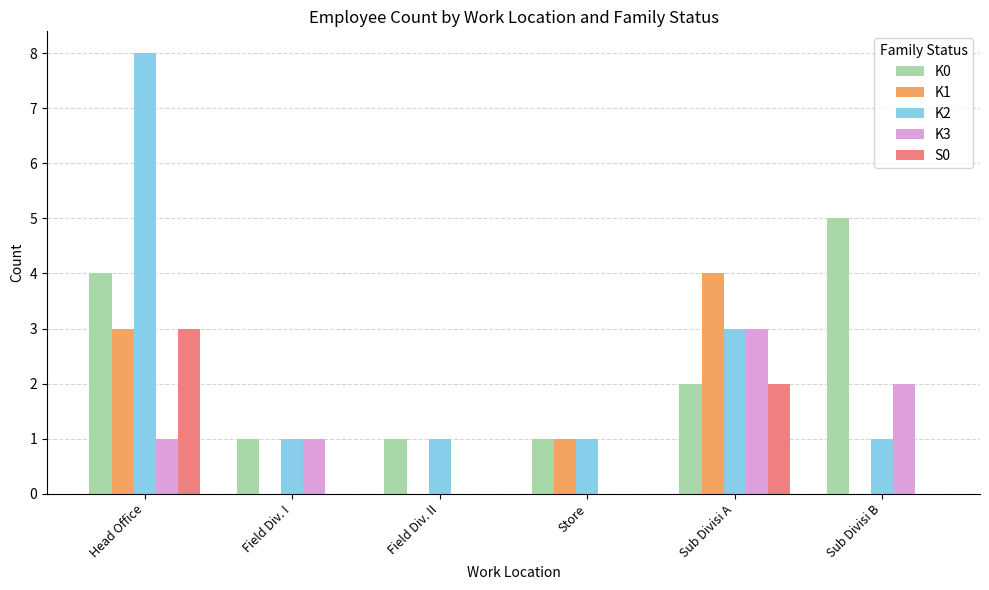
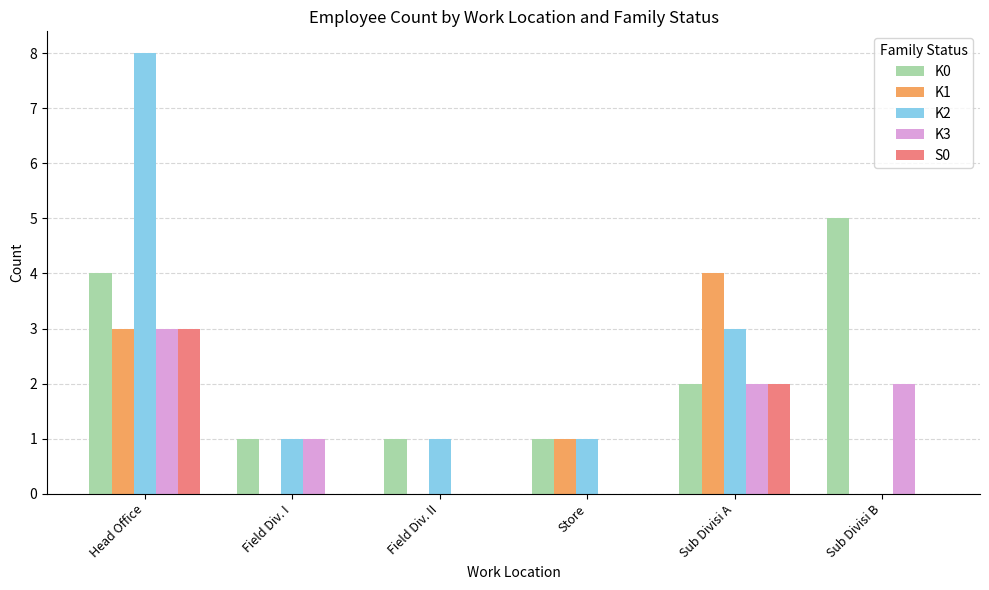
  {
    "K0": {
      "Head Office": 4,
      "Field Div. I": 1,
      "Field Div. II": 1,
      "Store": 1,
      "Sub Divisi A": 2,
      "Sub Divisi B": 5
    },
    "K2": {
      "Head Office": 8,
      "Field Div. I": 1,
      "Field Div. II": 1,
      "Store": 1,
      "Sub Divisi A": 3,
-     "Sub Divisi B": 1
+     "Sub Divisi B": 0
    },
    "K3": {
-     "Head Office": 1,
+     "Head Office": 3,
      "Field Div. I": 1,
      "Field Div. II": 0,
      "Store": 0,
-     "Sub Divisi A": 3,
+     "Sub Divisi A": 2,
      "Sub Divisi B": 2
    }
  }
